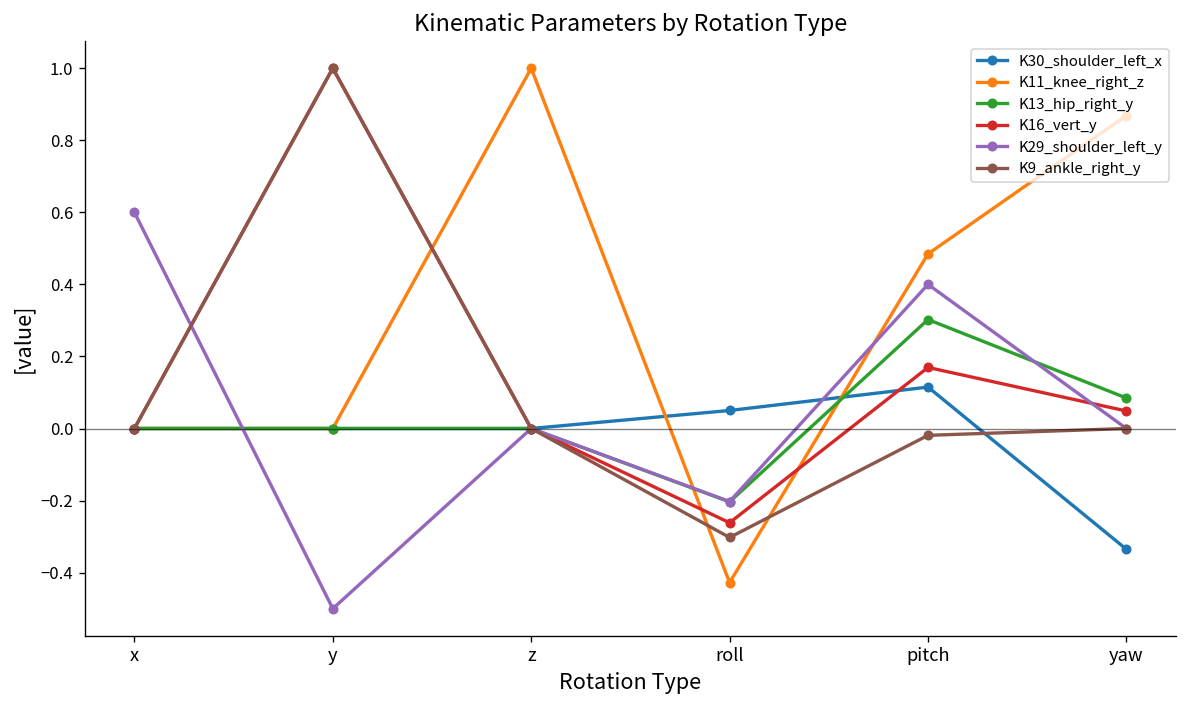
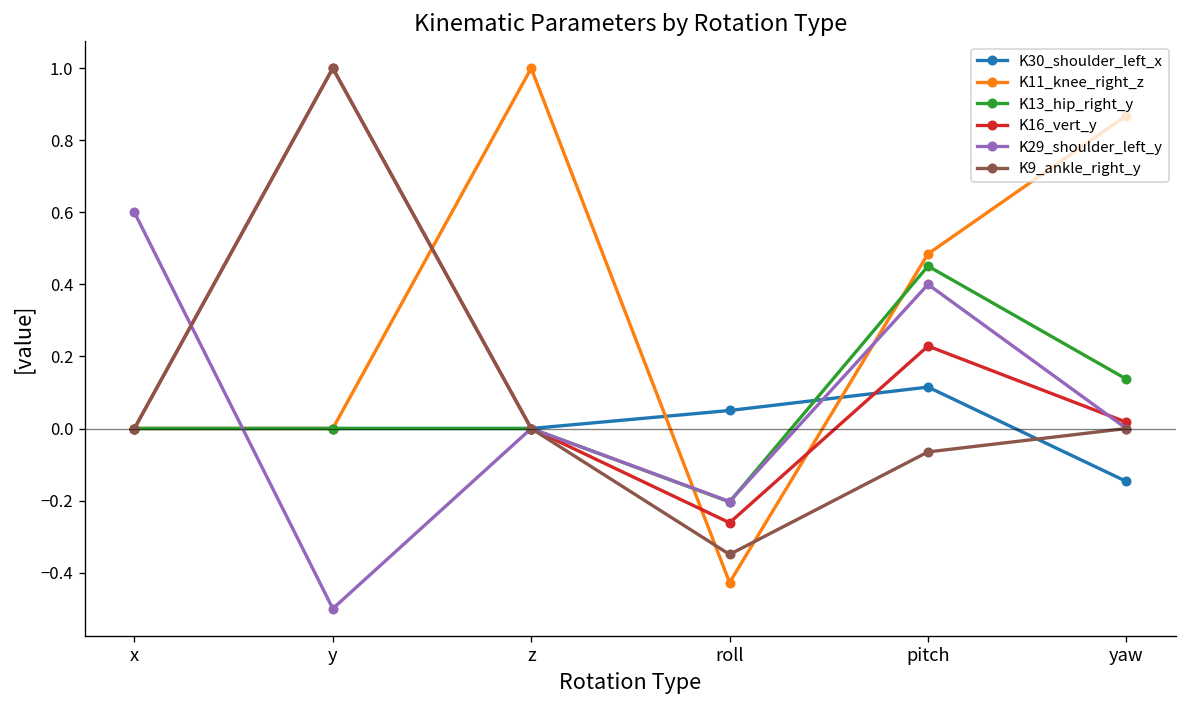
  {
    "K30_shoulder_left_x": {
      "roll": 0.05,
      "pitch": 0.11,
-     "yaw": -0.34
+     "yaw": -0.15
    },
    "K11_knee_right_z": {
      "z": 1.00,
      "roll": -0.43,
      "pitch": 0.48
    },
    "K13_hip_right_y": {
-     "pitch": 0.30,
-     "yaw": 0.08
+     "pitch": 0.45,
+     "yaw": 0.14
    },
    "K16_vert_y": {
      "roll": -0.26,
-     "pitch": 0.17,
-     "yaw": 0.05
+     "pitch": 0.23,
+     "yaw": 0.02
    },
    "K29_shoulder_left_y": {
      "x": 0.60,
      "y": -0.50,
      "pitch": 0.40
    },
    "K9_ankle_right_y": {
-     "roll": -0.30,
-     "pitch": -0.02
+     "roll": -0.35,
+     "pitch": -0.06
    }
  }
